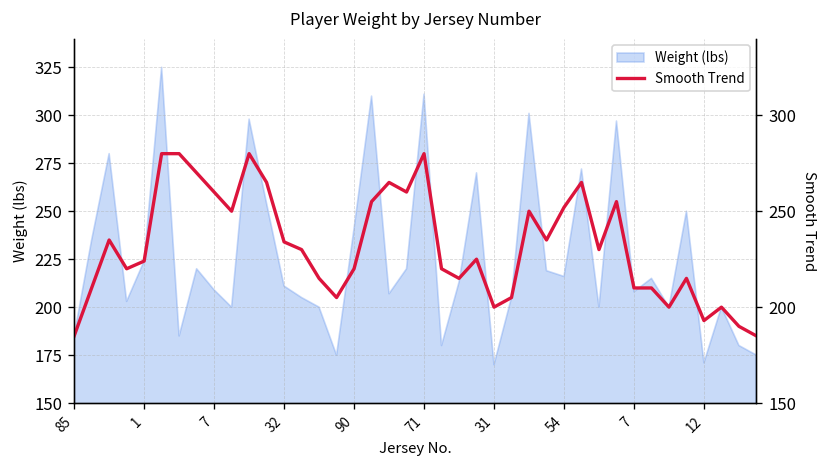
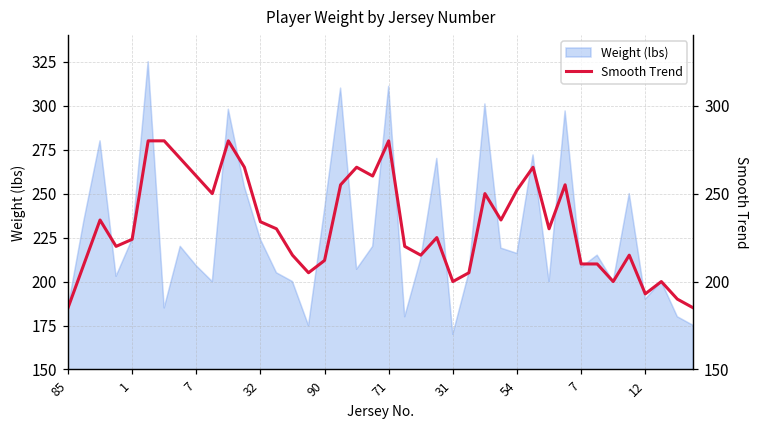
  {
    "Weight (lbs)": {
      "85": 185,
      "1": 224,
-     "32": 211,
+     "32": 224,
      "90": 241,
      "71": 311,
      "54": 216,
-     "12": 171
+     "12": 190
    },
    "Smooth Trend": {
      "85": 185,
      "1": 224,
      "32": 234,
-     "90": 220,
+     "90": 212,
      "71": 280,
      "54": 252,
      "12": 193
    }
  }
